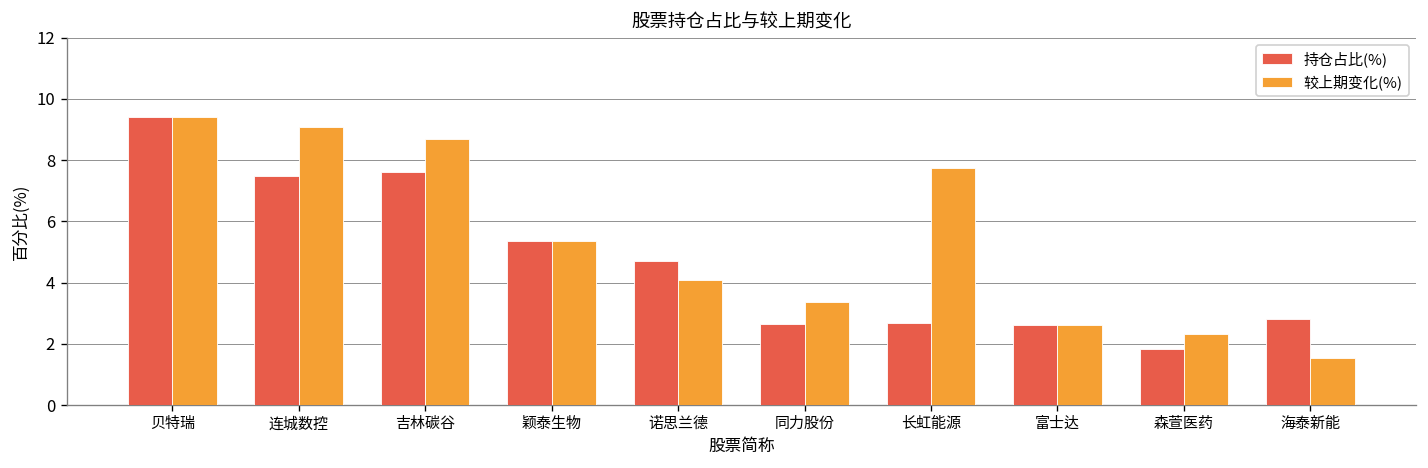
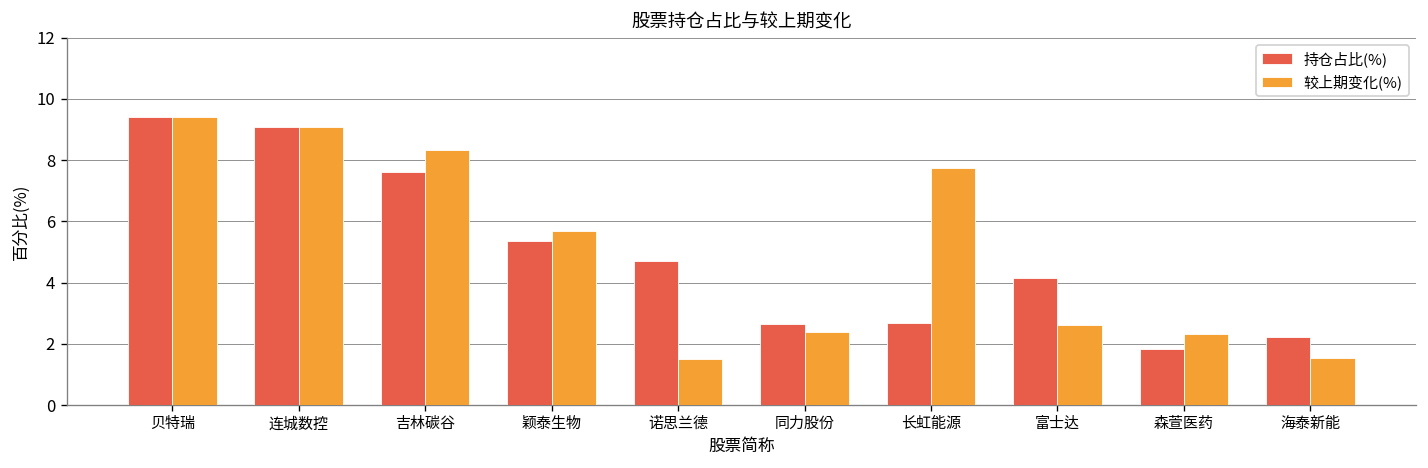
  {
    "持仓占比(%)": {
      "贝特瑞": 9.4,
-     "连城数控": 7.5,
+     "连城数控": 9.1,
      "吉林碳谷": 7.6,
      "颖泰生物": 5.4,
      "诺思兰德": 4.7,
      "同力股份": 2.6,
      "长虹能源": 2.7,
-     "富士达": 2.6,
+     "富士达": 4.2,
      "森萱医药": 1.8,
-     "海泰新能": 2.8
+     "海泰新能": 2.2
    },
    "较上期变化(%)": {
      "贝特瑞": 9.4,
      "连城数控": 9.1,
-     "吉林碳谷": 8.7,
-     "颖泰生物": 5.4,
-     "诺思兰德": 4.1,
-     "同力股份": 3.4,
+     "吉林碳谷": 8.3,
+     "颖泰生物": 5.7,
+     "诺思兰德": 1.5,
+     "同力股份": 2.4,
      "长虹能源": 7.7,
      "富士达": 2.6,
      "森萱医药": 2.3,
      "海泰新能": 1.5
    }
  }
